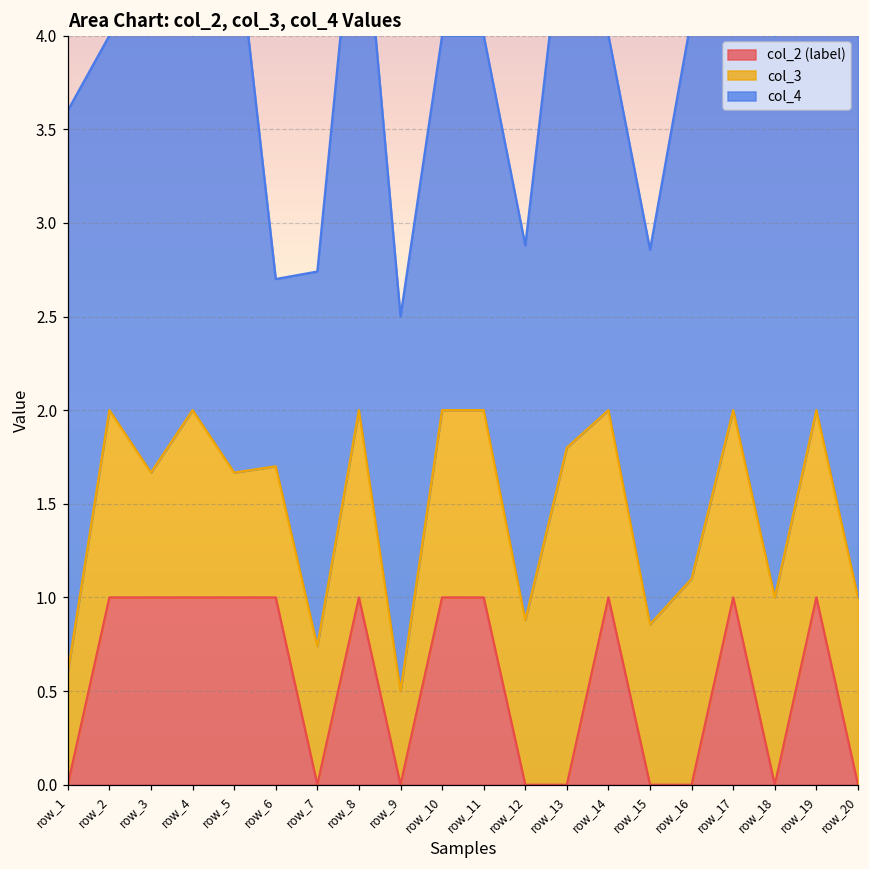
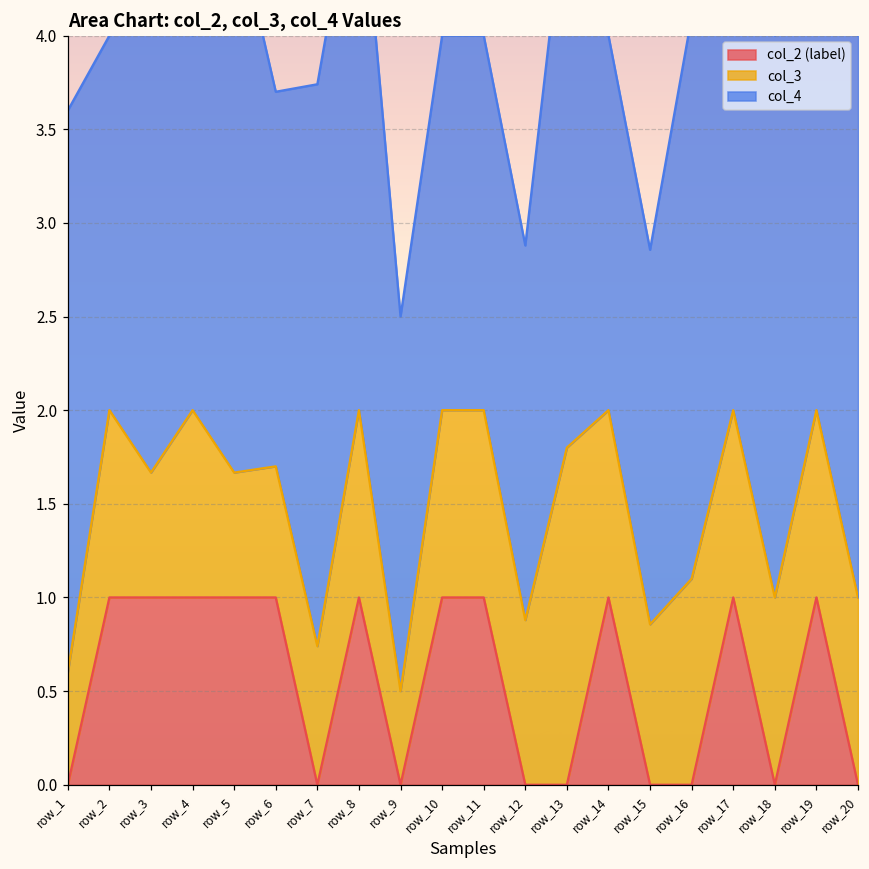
  {
    "col_2 (label)": {
      "row_1": 0,
      "row_2": 1,
      "row_3": 1,
      "row_4": 1,
      "row_5": 1,
      "row_6": 1,
      "row_7": 0,
      "row_8": 1,
      "row_9": 0,
      "row_10": 1,
      "row_11": 1,
      "row_12": 0,
      "row_13": 0,
      "row_14": 1,
      "row_15": 0,
      "row_16": 0,
      "row_17": 1,
      "row_18": 0,
      "row_19": 1,
      "row_20": 0
    },
    "col_3": {
      "row_1": 0.60,
      "row_2": 1,
      "row_3": 0.67,
      "row_4": 1,
      "row_5": 0.67,
      "row_6": 0.70,
      "row_7": 0.74,
      "row_8": 1,
      "row_9": 0.50,
      "row_10": 1,
      "row_11": 1,
      "row_12": 0.88,
      "row_13": 1.80,
      "row_14": 1,
      "row_15": 0.86,
      "row_16": 1.10,
      "row_17": 1,
      "row_18": 1,
      "row_19": 1,
      "row_20": 1
    },
    "col_4": {
      "row_1": 3,
      "row_2": 2,
      "row_4": 2,
-     "row_6": 1,
-     "row_7": 2,
+     "row_6": 2,
+     "row_7": 3,
      "row_9": 2,
      "row_10": 2,
      "row_11": 2,
      "row_12": 2,
      "row_14": 2,
      "row_15": 2,
      "row_18": 3,
      "row_20": 3
    }
  }
